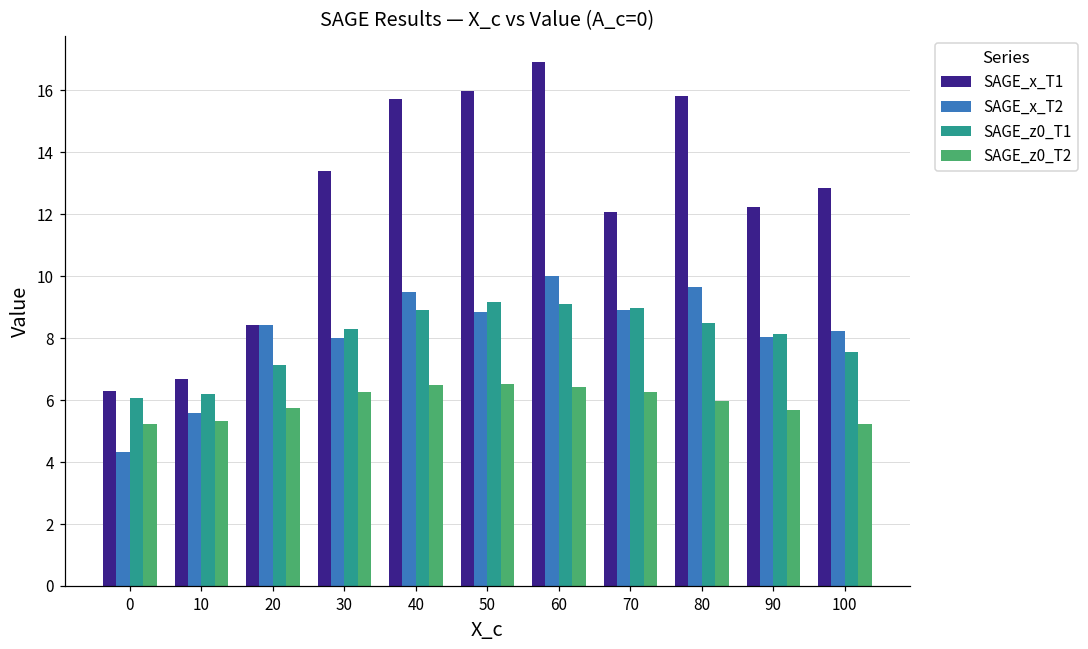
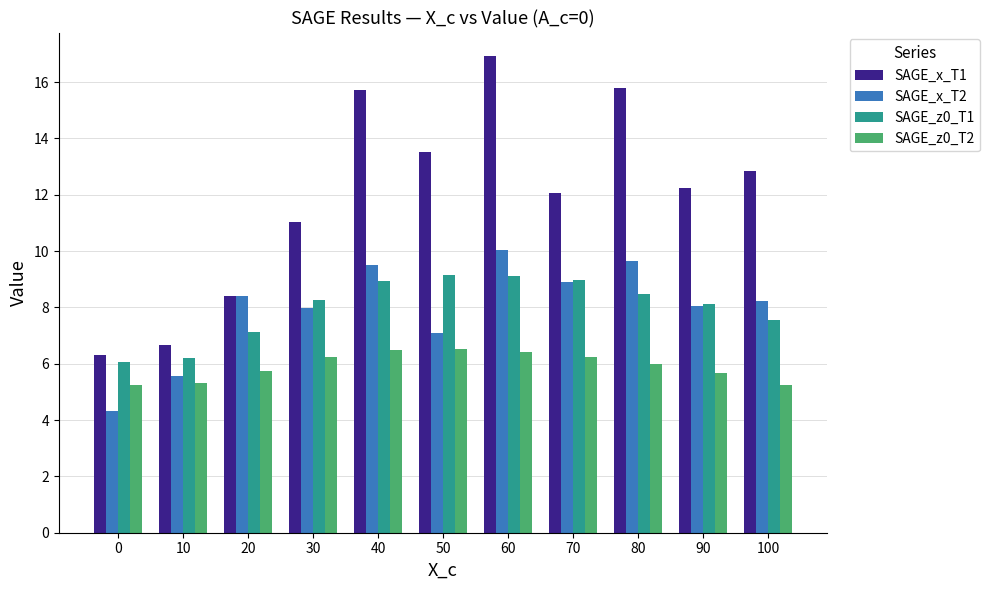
  {
    "SAGE_x_T1": {
      "0": 6.3,
      "10": 6.7,
      "20": 8.4,
-     "30": 13.4,
+     "30": 11.0,
      "40": 15.7,
-     "50": 16.0,
+     "50": 13.5,
      "60": 16.9,
      "70": 12.1,
      "80": 15.8,
      "90": 12.2,
      "100": 12.8
    },
    "SAGE_x_T2": {
      "0": 4.3,
      "10": 5.6,
      "20": 8.4,
      "30": 8.0,
      "40": 9.5,
-     "50": 8.8,
+     "50": 7.1,
      "60": 10.0,
      "70": 8.9,
      "80": 9.7,
      "90": 8.0,
      "100": 8.2
    }
  }
